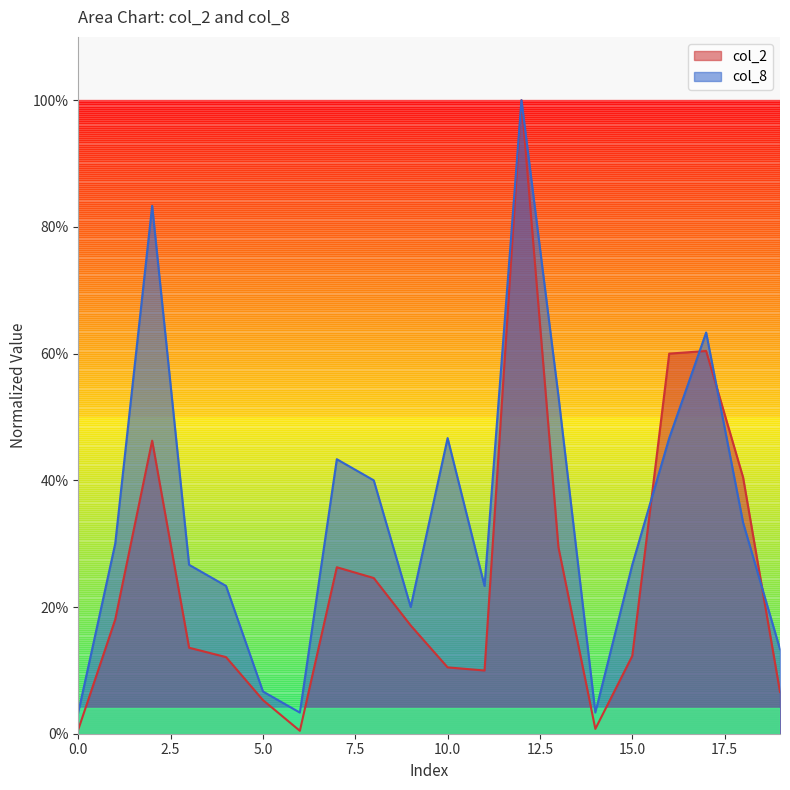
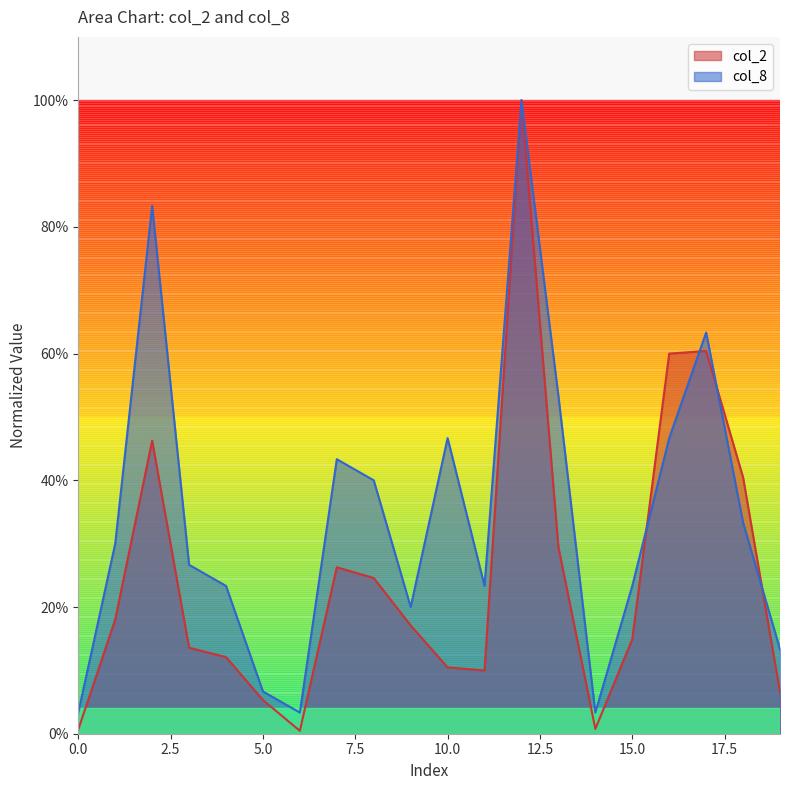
  {
    "col_2": {
      "5.0": "5%",
      "10.0": "10%",
-     "15.0": "12%"
+     "15.0": "15%"
    },
    "col_8": {
      "5.0": "7%",
      "10.0": "47%",
-     "15.0": "27%"
+     "15.0": "23%"
    }
  }
